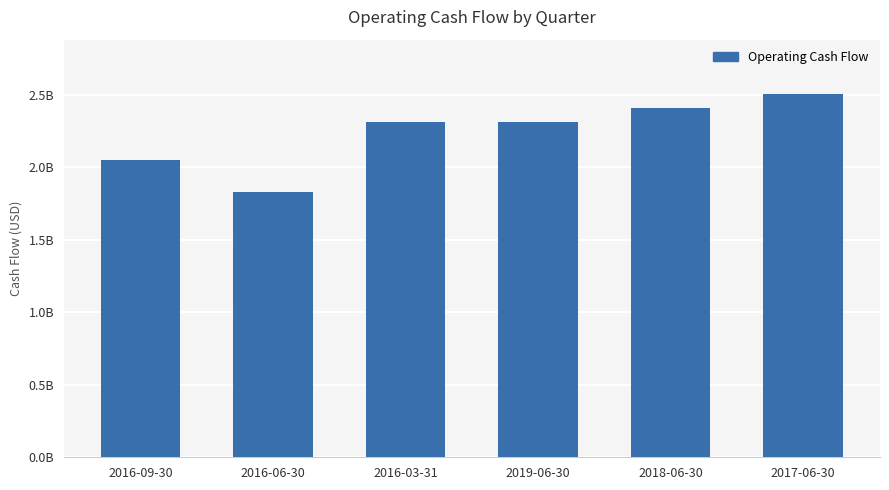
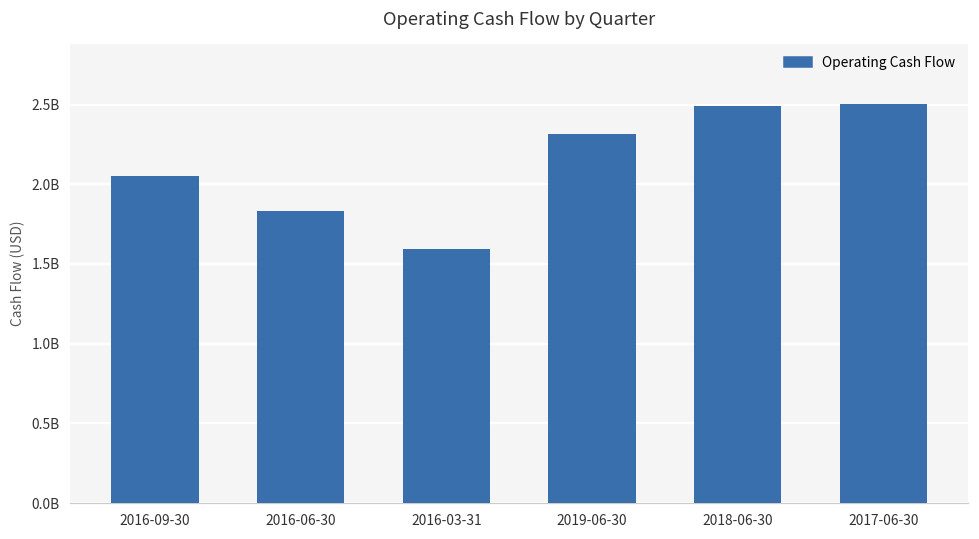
  {
    "2016-09-30": 2050000000,
    "2016-06-30": 1830000000,
-   "2016-03-31": 2320000000,
+   "2016-03-31": 1600000000,
    "2019-06-30": 2310000000,
-   "2018-06-30": 2410000000,
+   "2018-06-30": 2490000000,
    "2017-06-30": 2510000000
  }
